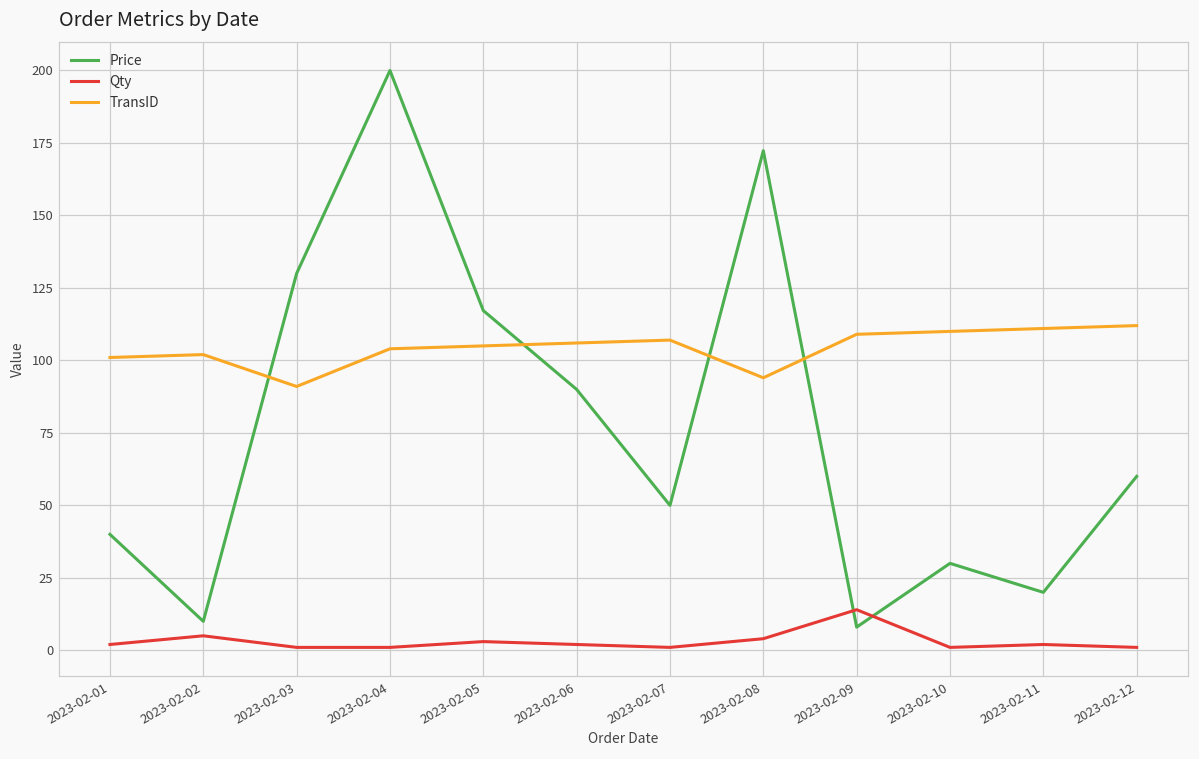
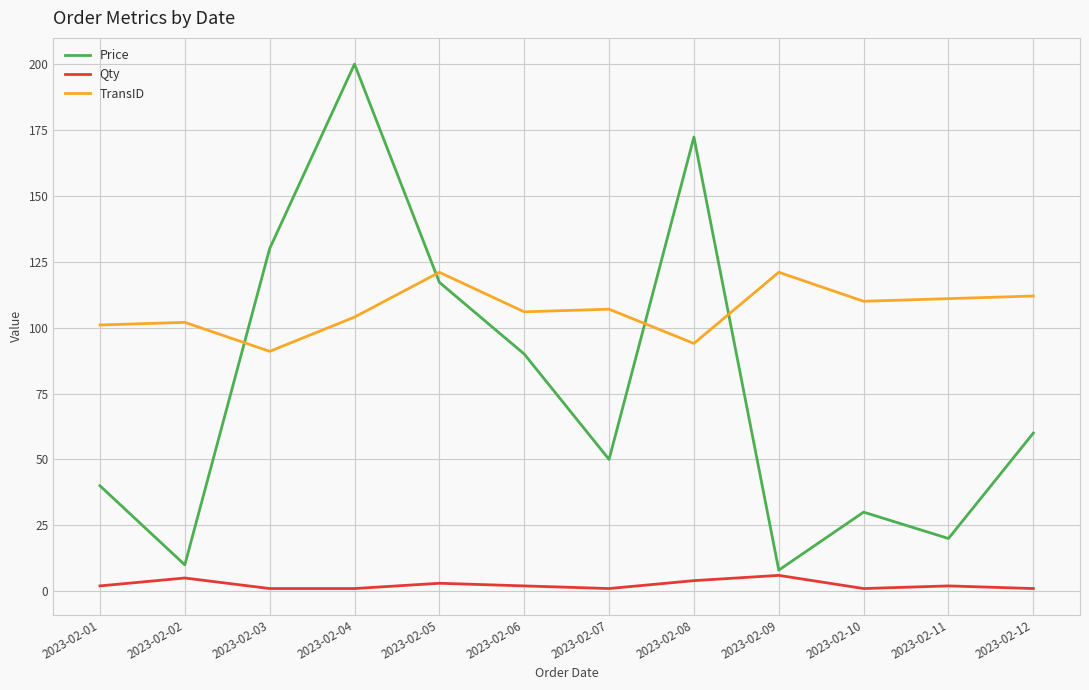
  {
    "Price": {
      "2023-02-01": 40,
      "2023-02-02": 10,
      "2023-02-03": 130,
      "2023-02-04": 200,
      "2023-02-05": 117,
      "2023-02-06": 90,
      "2023-02-07": 50,
      "2023-02-08": 172,
      "2023-02-09": 8,
      "2023-02-10": 30,
      "2023-02-11": 20,
      "2023-02-12": 60
    },
    "Qty": {
      "2023-02-01": 2,
      "2023-02-02": 5,
      "2023-02-03": 1,
      "2023-02-04": 1,
      "2023-02-05": 3,
      "2023-02-06": 2,
      "2023-02-07": 1,
      "2023-02-08": 4,
-     "2023-02-09": 14,
+     "2023-02-09": 6,
      "2023-02-10": 1,
      "2023-02-11": 2,
      "2023-02-12": 1
    },
    "TransID": {
      "2023-02-01": 101,
      "2023-02-02": 102,
      "2023-02-03": 91,
      "2023-02-04": 104,
-     "2023-02-05": 105,
+     "2023-02-05": 121,
      "2023-02-06": 106,
      "2023-02-07": 107,
      "2023-02-08": 94,
-     "2023-02-09": 109,
+     "2023-02-09": 121,
      "2023-02-10": 110,
      "2023-02-11": 111,
      "2023-02-12": 112
    }
  }
